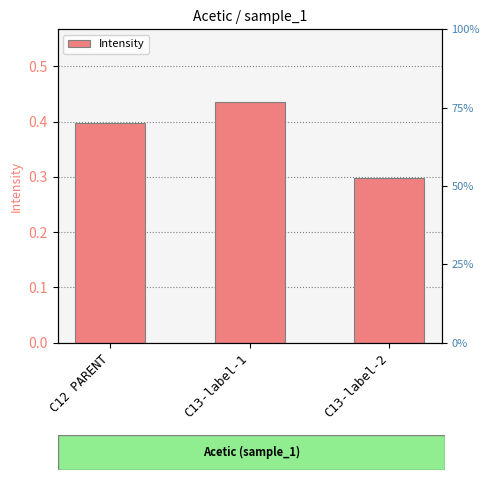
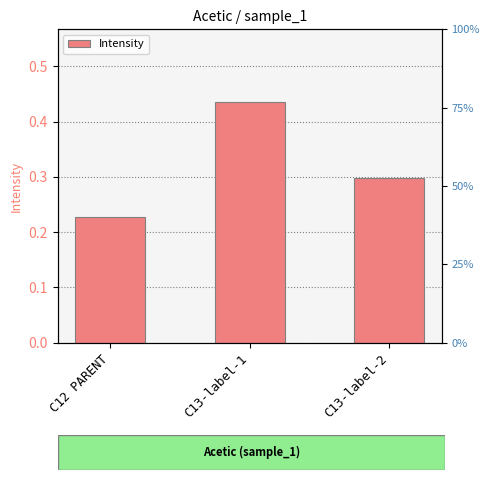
  {
-   "C12 PARENT": 0.40,
+   "C12 PARENT": 0.23,
    "C13-label-1": 0.44,
    "C13-label-2": 0.30
  }
